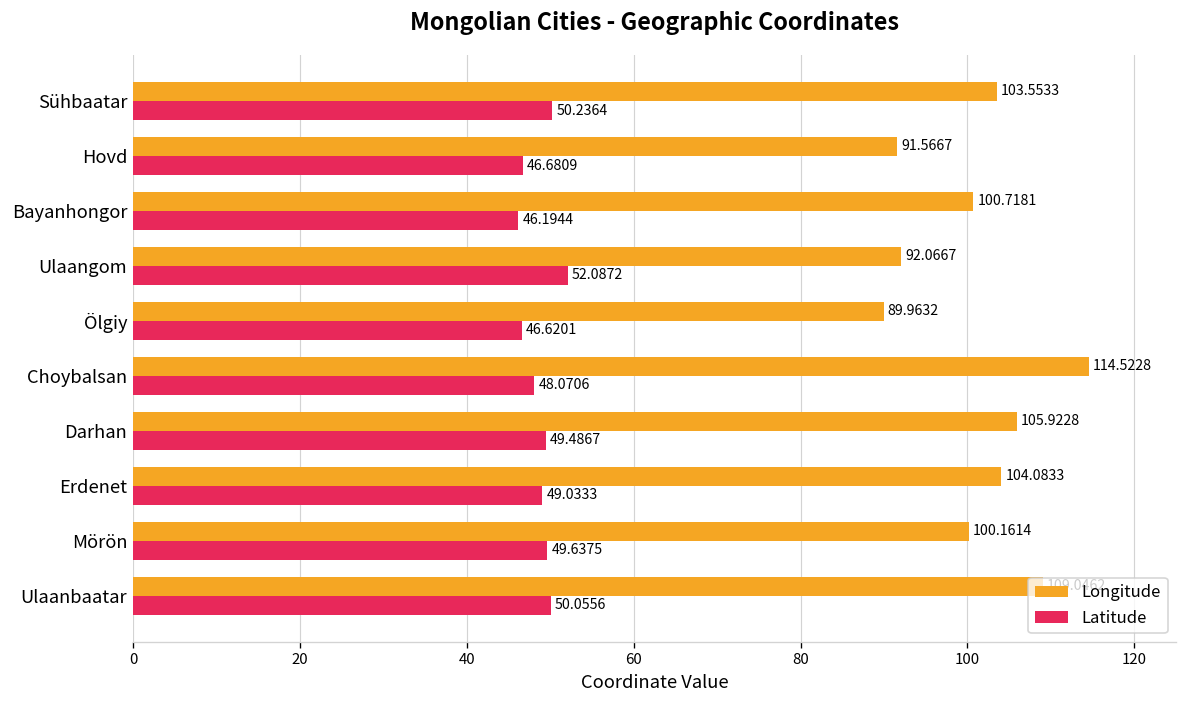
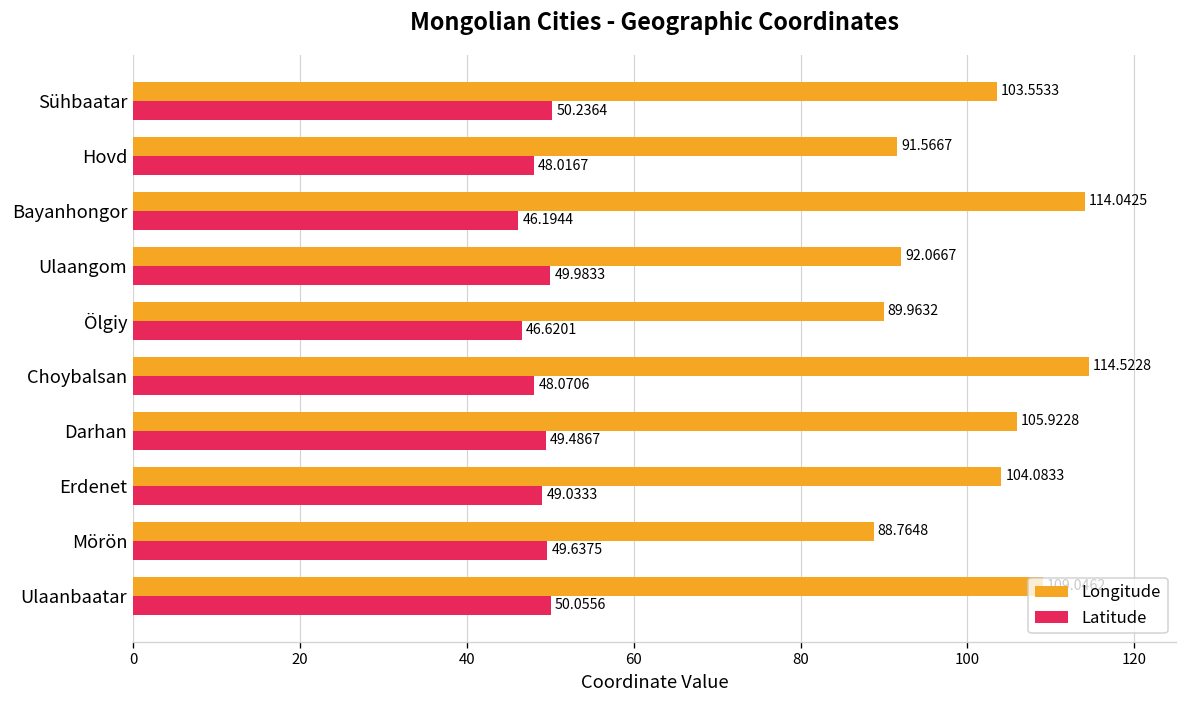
  {
    "Longitude": {
      "Sühbaatar": 103.5533,
      "Hovd": 91.5667,
-     "Bayanhongor": 100.7181,
+     "Bayanhongor": 114.0425,
      "Ulaangom": 92.0667,
      "Ölgiy": 89.9632,
      "Choybalsan": 114.5228,
      "Darhan": 105.9228,
      "Erdenet": 104.0833,
-     "Mörön": 100.1614
+     "Mörön": 88.7648
    },
    "Latitude": {
      "Sühbaatar": 50.2364,
-     "Hovd": 46.6809,
+     "Hovd": 48.0167,
      "Bayanhongor": 46.1944,
-     "Ulaangom": 52.0872,
+     "Ulaangom": 49.9833,
      "Ölgiy": 46.6201,
      "Choybalsan": 48.0706,
      "Darhan": 49.4867,
      "Erdenet": 49.0333,
      "Mörön": 49.6375,
      "Ulaanbaatar": 50.0556
    }
  }
